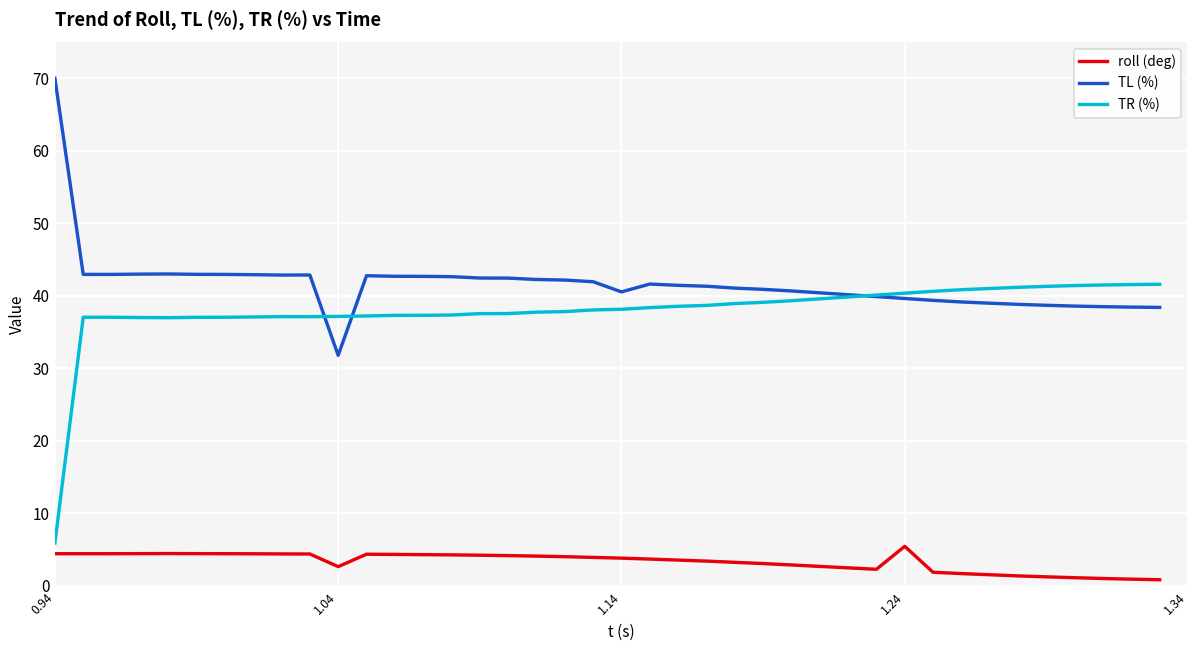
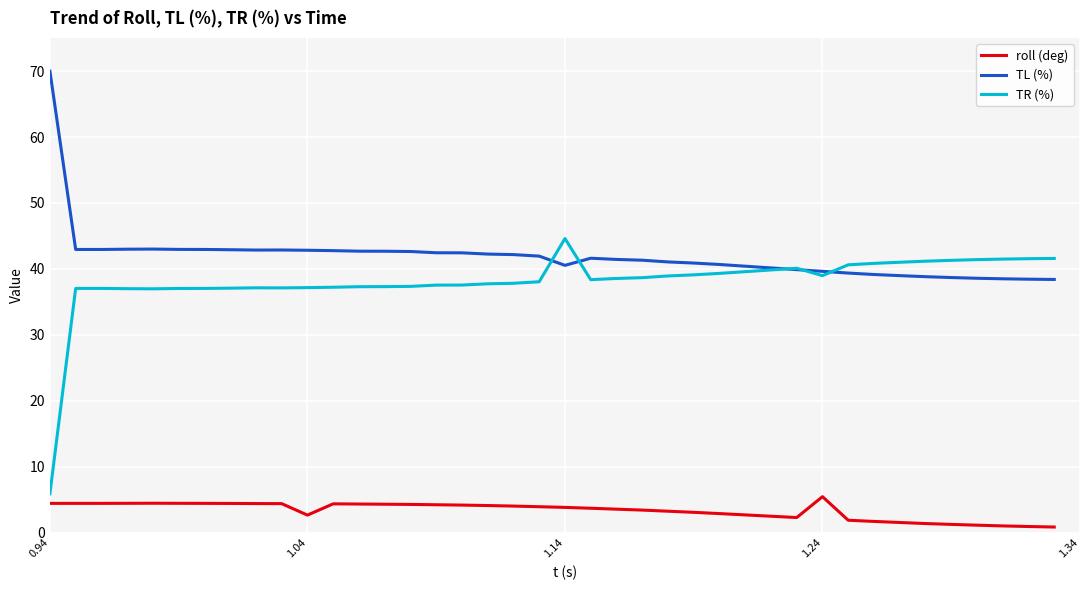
  {
    "roll (deg)": {
      "0.94": 4,
      "1.04": 3,
      "1.14": 4,
      "1.24": 5
    },
    "TL (%)": {
      "0.94": 70,
-     "1.04": 32,
+     "1.04": 43,
      "1.14": 41,
      "1.24": 40
    },
    "TR (%)": {
      "0.94": 6,
      "1.04": 37,
-     "1.14": 38,
-     "1.24": 40
+     "1.14": 45,
+     "1.24": 39
    }
  }
